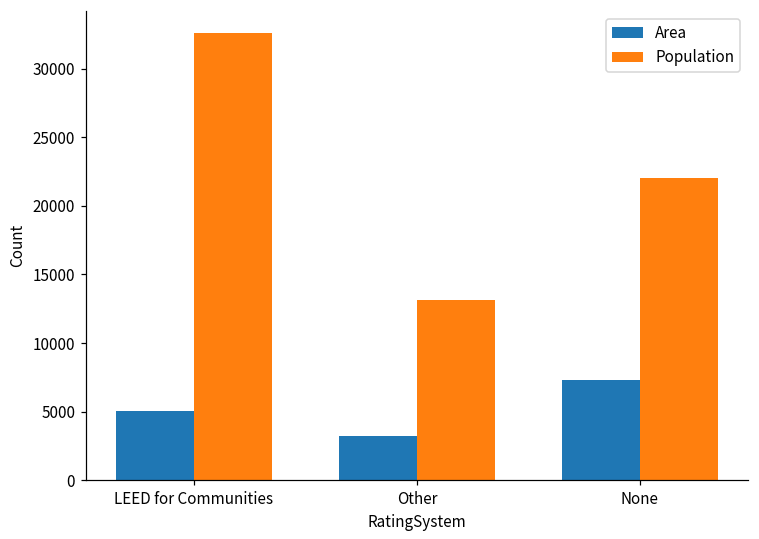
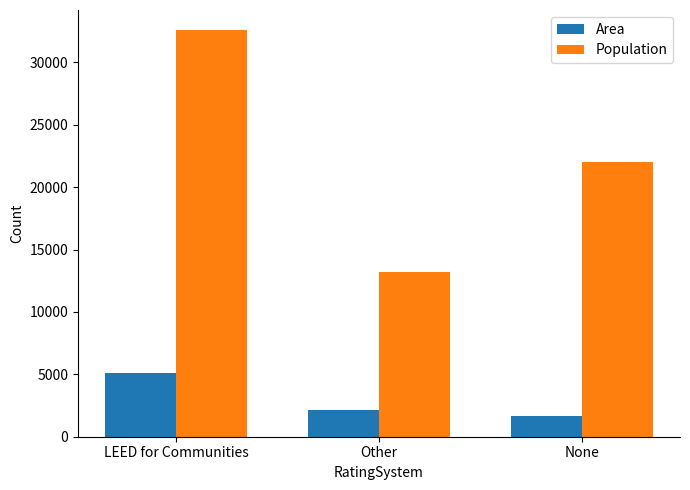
  {
    "Area": {
      "LEED for Communities": 5100,
-     "Other": 3300,
-     "None": 7300
+     "Other": 2200,
+     "None": 1600
    },
    "Population": {
      "LEED for Communities": 32600,
      "Other": 13200,
      "None": 22000
    }
  }
